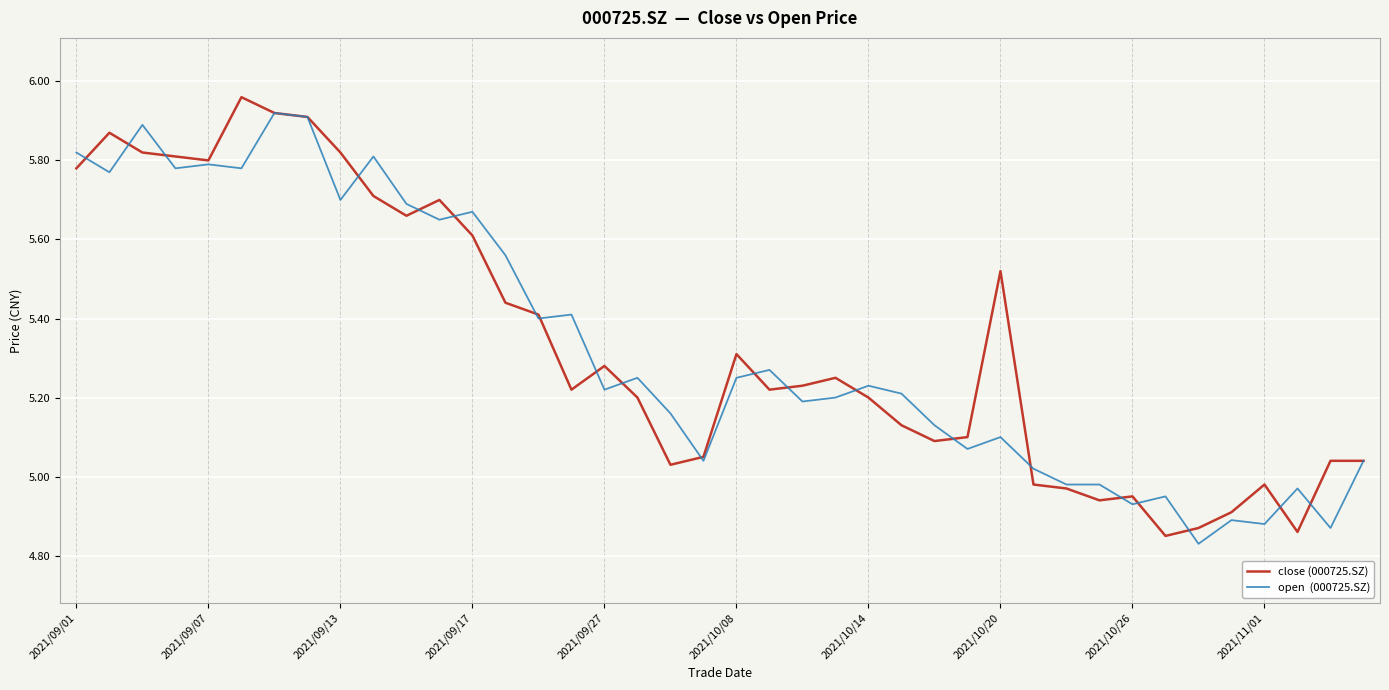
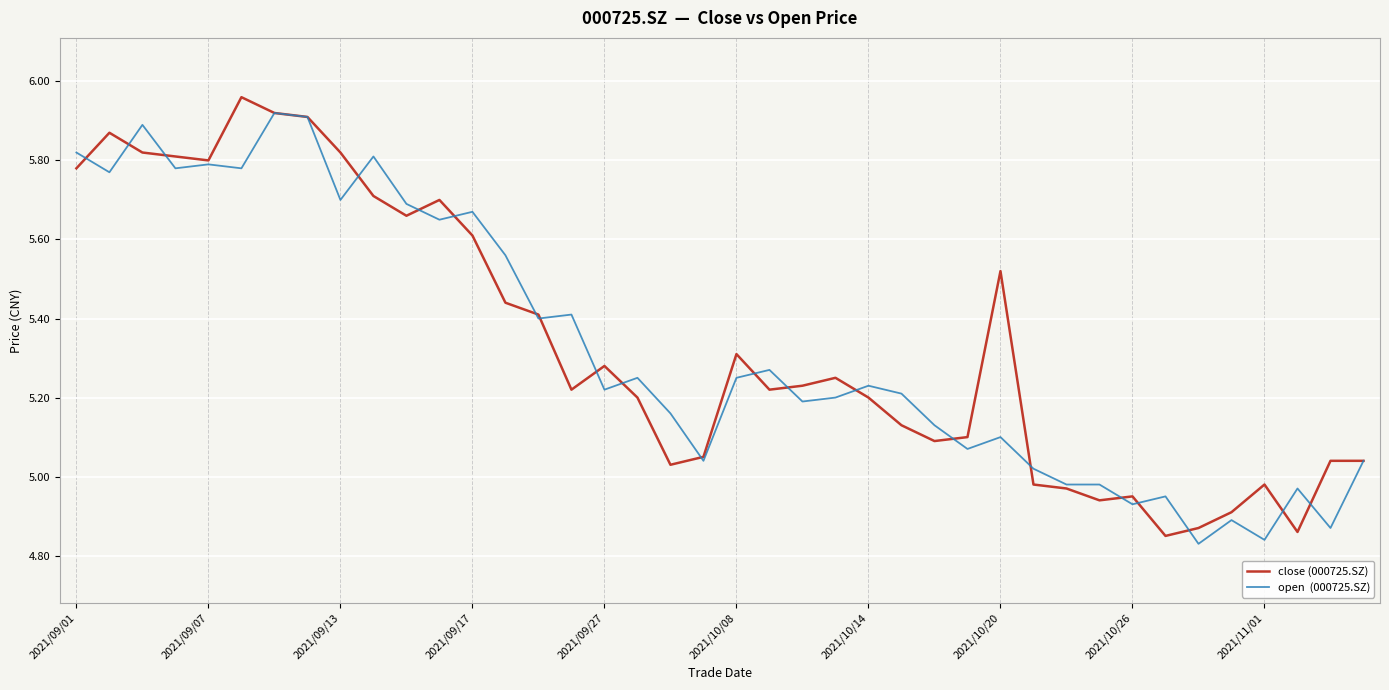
  {
    "close (000725.SZ)": {
      "2021/09/01": 5.78,
      "2021/09/07": 5.80,
      "2021/09/13": 5.82,
      "2021/09/17": 5.61,
      "2021/09/27": 5.28,
      "2021/10/08": 5.31,
      "2021/10/14": 5.20,
      "2021/10/20": 5.52,
      "2021/10/26": 4.95,
      "2021/11/01": 4.98
    },
    "open (000725.SZ)": {
      "2021/09/01": 5.82,
      "2021/09/07": 5.79,
      "2021/09/13": 5.70,
      "2021/09/17": 5.67,
      "2021/09/27": 5.22,
      "2021/10/08": 5.25,
      "2021/10/14": 5.23,
      "2021/10/20": 5.10,
      "2021/10/26": 4.93,
-     "2021/11/01": 4.88
+     "2021/11/01": 4.84
    }
  }
